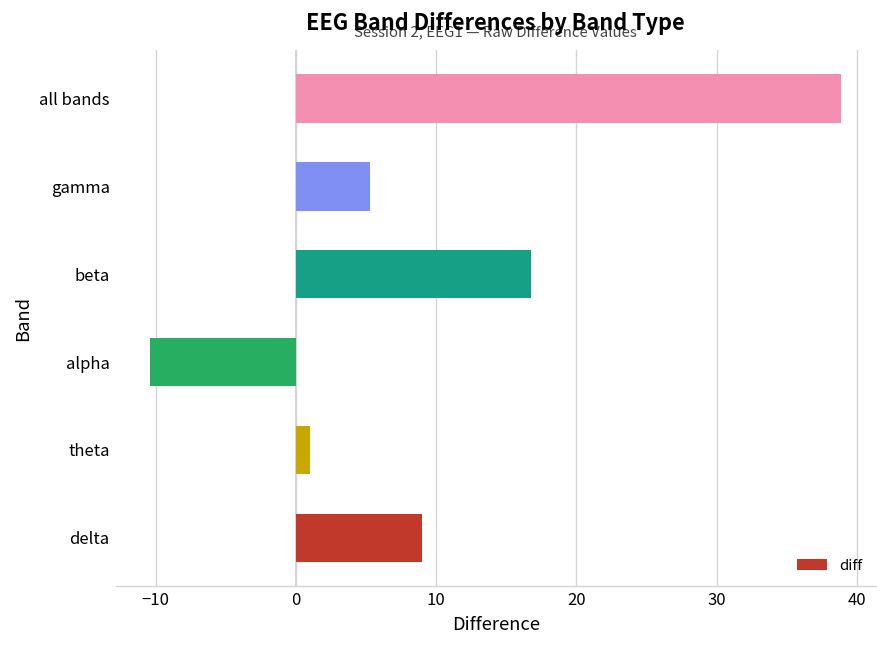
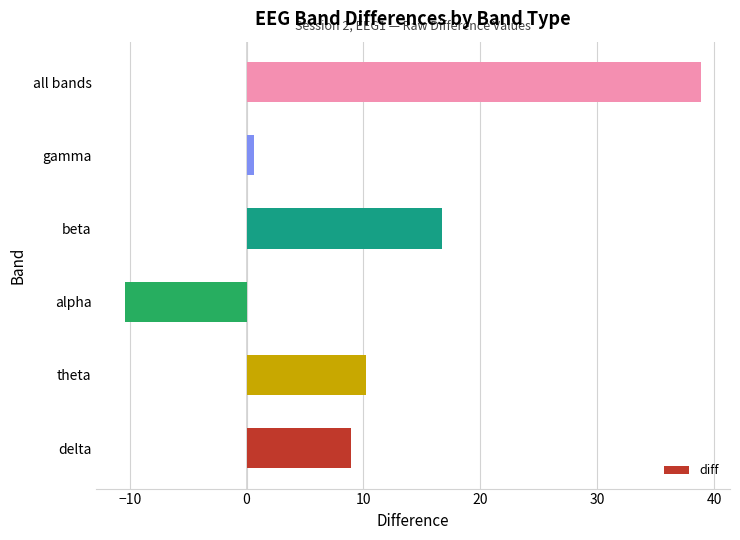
  {
    "all bands": 38.9,
-   "gamma": 5.3,
+   "gamma": 0.6,
    "beta": 16.7,
    "alpha": -10.4,
-   "theta": 1.0,
+   "theta": 10.2,
    "delta": 9.0
  }
